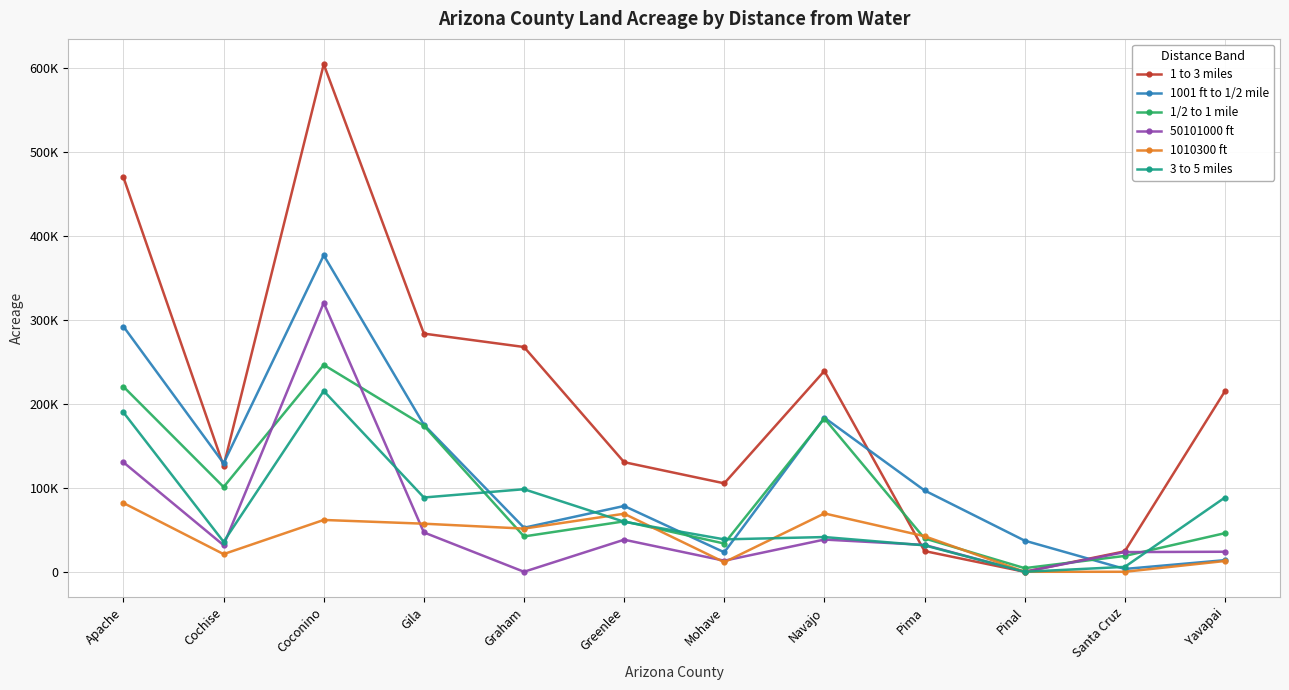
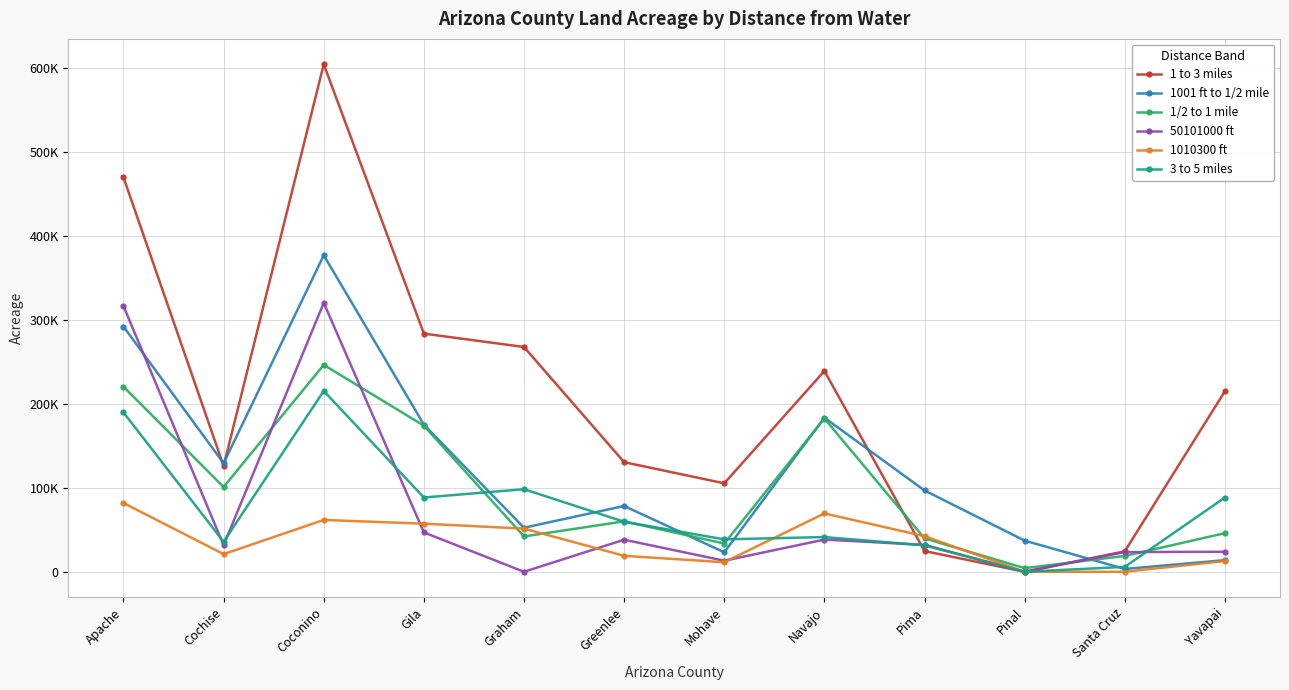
  {
    "1 to 3 miles": {
      "Apache": 470000,
      "Cochise": 130000,
      "Coconino": 600000,
      "Gila": 280000,
      "Graham": 270000,
      "Greenlee": 130000,
      "Mohave": 110000,
      "Navajo": 240000,
      "Pima": 20000,
      "Yavapai": 220000
    },
    "1001 ft to 1/2 mile": {
      "Apache": 290000,
      "Cochise": 130000,
      "Coconino": 380000,
      "Greenlee": 80000,
      "Mohave": 20000,
      "Pima": 100000,
      "Pinal": 40000
    },
    "50101000 ft": {
-     "Apache": 130000,
+     "Apache": 320000,
      "Cochise": 30000,
      "Coconino": 320000,
      "Gila": 50000,
      "Graham": 0,
      "Greenlee": 40000,
      "Yavapai": 20000
    },
    "1010300 ft": {
      "Apache": 80000,
      "Cochise": 20000,
      "Coconino": 60000,
      "Gila": 60000,
-     "Greenlee": 70000,
+     "Greenlee": 20000,
      "Navajo": 70000,
      "Santa Cruz": 0
    }
  }
